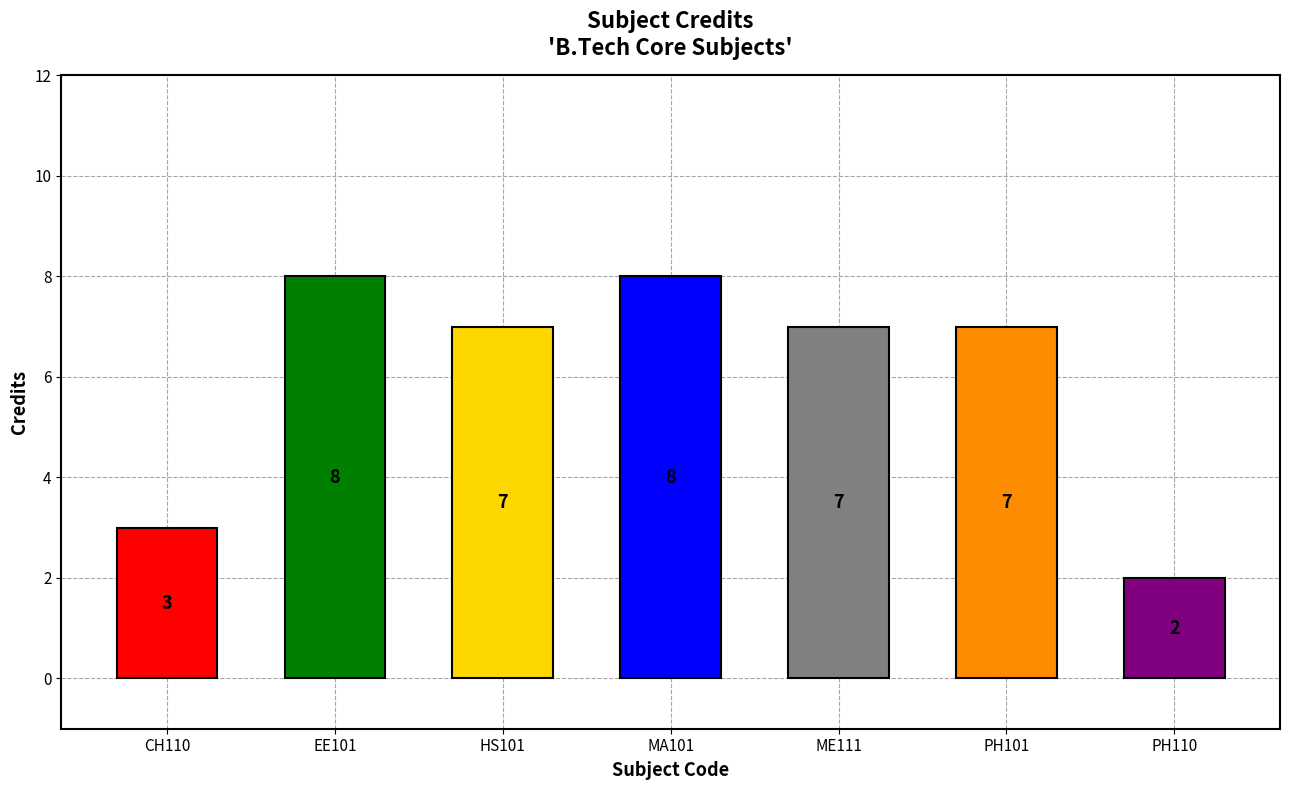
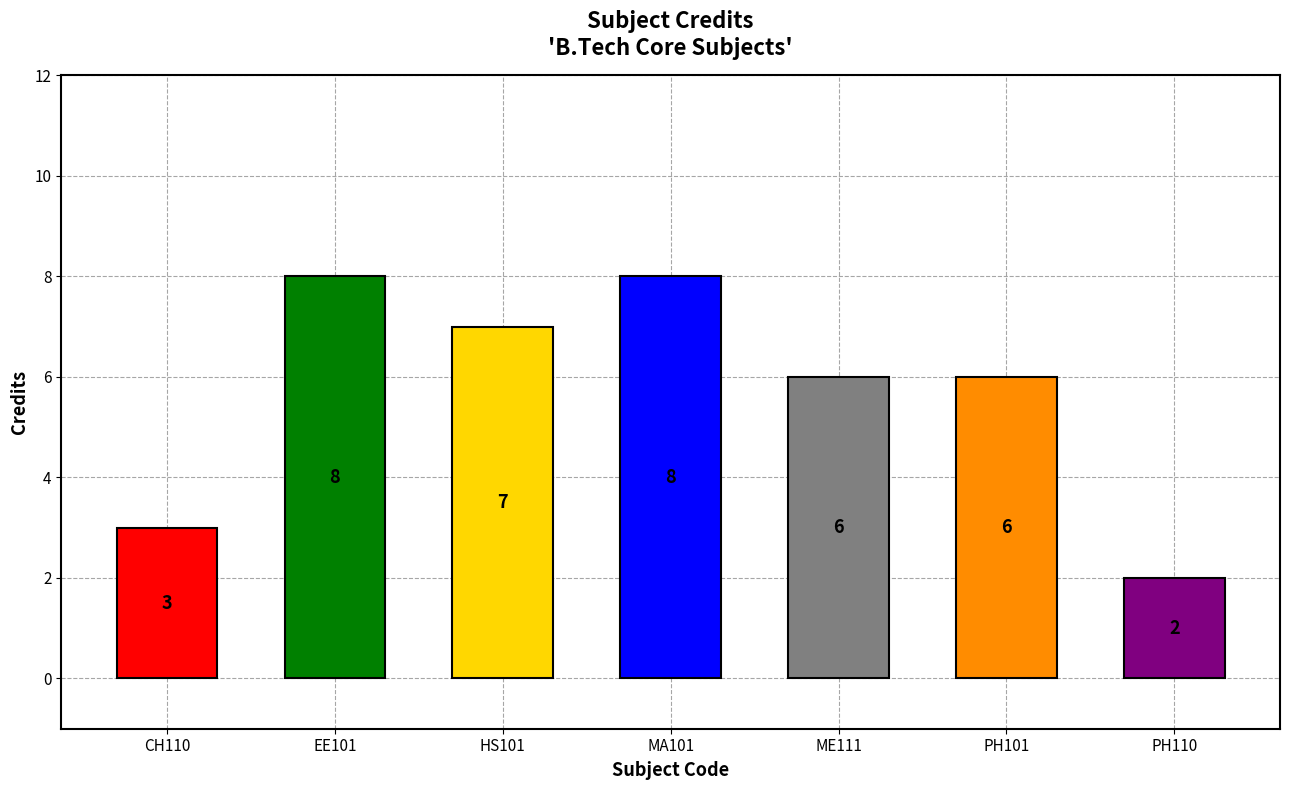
  {
    "CH110": 3,
    "EE101": 8,
    "HS101": 7,
    "MA101": 8,
-   "ME111": 7,
-   "PH101": 7,
+   "ME111": 6,
+   "PH101": 6,
    "PH110": 2
  }
